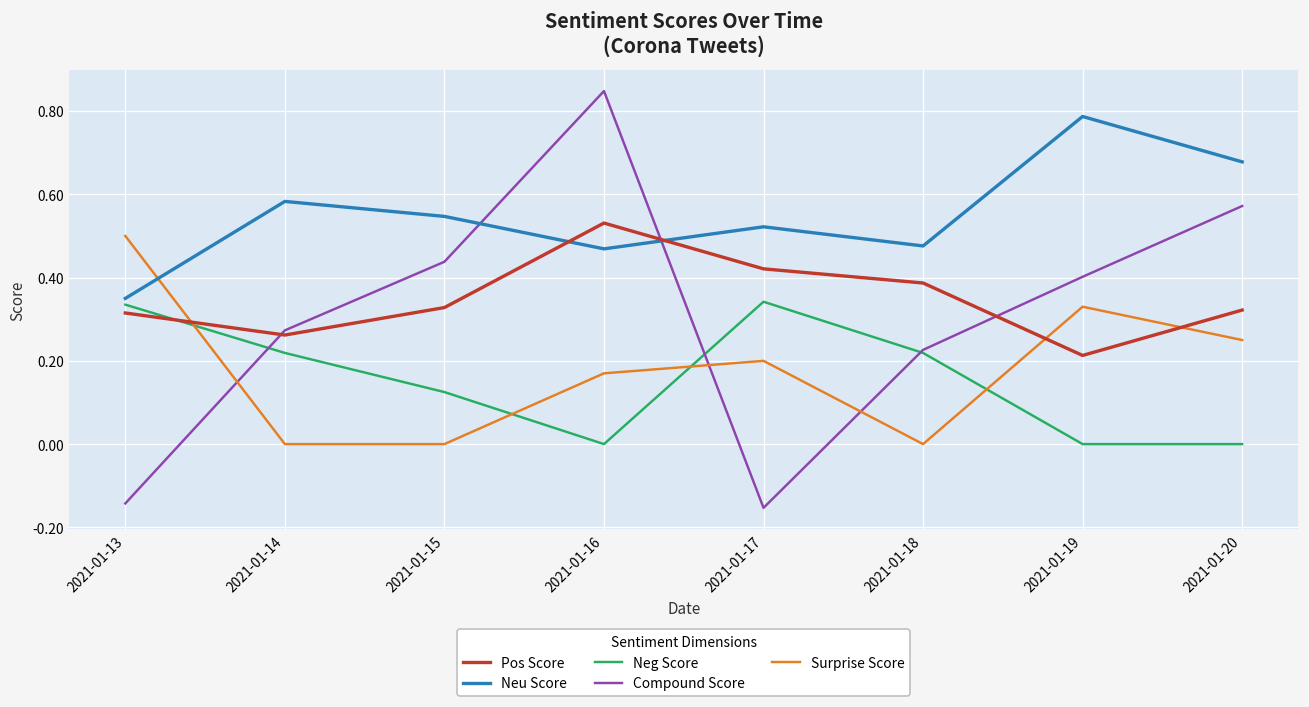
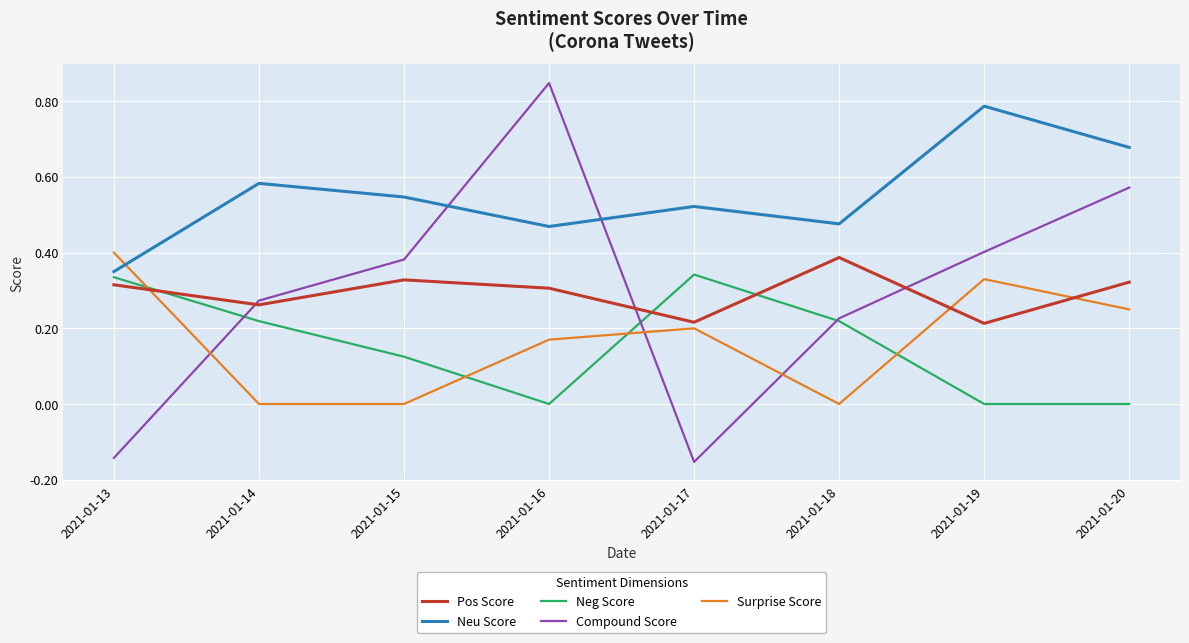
  {
    "Pos Score": {
      "2021-01-13": 0.32,
      "2021-01-14": 0.26,
      "2021-01-15": 0.33,
-     "2021-01-16": 0.53,
-     "2021-01-17": 0.42,
+     "2021-01-16": 0.31,
+     "2021-01-17": 0.22,
      "2021-01-18": 0.39,
      "2021-01-19": 0.21,
      "2021-01-20": 0.32
    },
    "Neu Score": {
      "2021-01-13": 0.35,
      "2021-01-14": 0.58,
      "2021-01-15": 0.55,
      "2021-01-16": 0.47,
      "2021-01-17": 0.52,
      "2021-01-18": 0.48,
      "2021-01-19": 0.79,
      "2021-01-20": 0.68
    },
    "Neg Score": {
      "2021-01-13": 0.34,
      "2021-01-14": 0.22,
      "2021-01-15": 0.13,
      "2021-01-16": 0.00,
      "2021-01-17": 0.34,
      "2021-01-18": 0.22,
      "2021-01-19": 0.00,
      "2021-01-20": 0.00
    },
    "Compound Score": {
      "2021-01-13": -0.14,
      "2021-01-14": 0.27,
-     "2021-01-15": 0.44,
+     "2021-01-15": 0.38,
      "2021-01-16": 0.85,
      "2021-01-17": -0.15,
      "2021-01-18": 0.23,
      "2021-01-19": 0.40,
      "2021-01-20": 0.57
    },
    "Surprise Score": {
-     "2021-01-13": 0.5,
+     "2021-01-13": 0.4,
      "2021-01-14": 0.0,
      "2021-01-15": 0.0,
      "2021-01-16": 0.17,
      "2021-01-17": 0.2,
      "2021-01-18": 0.0,
      "2021-01-19": 0.33,
      "2021-01-20": 0.25
    }
  }
